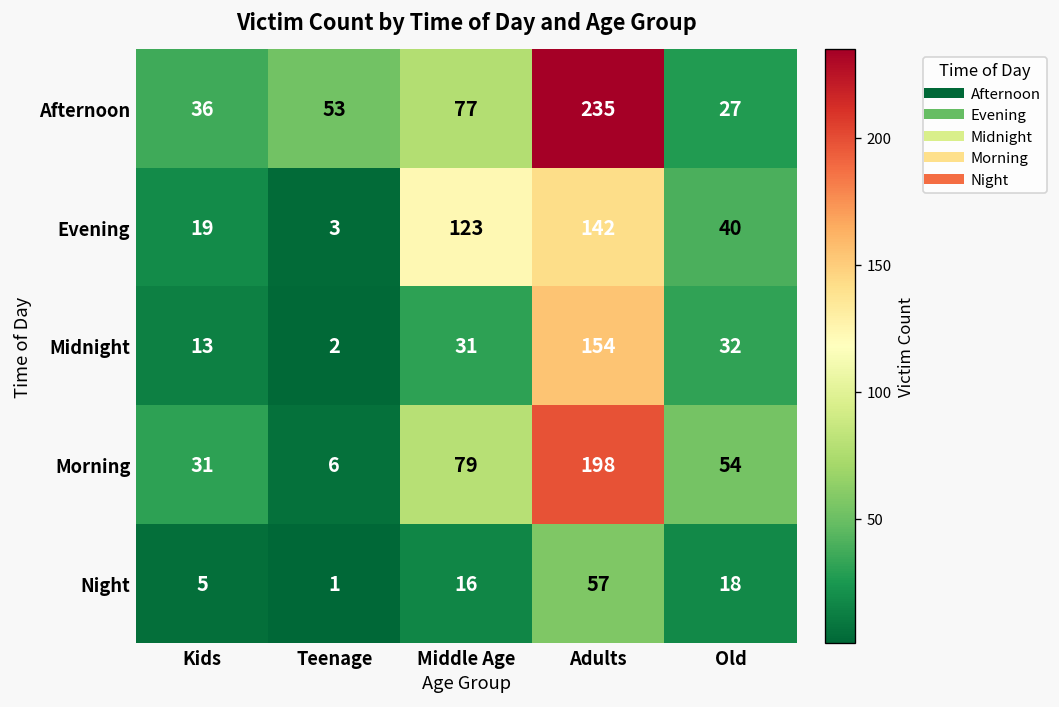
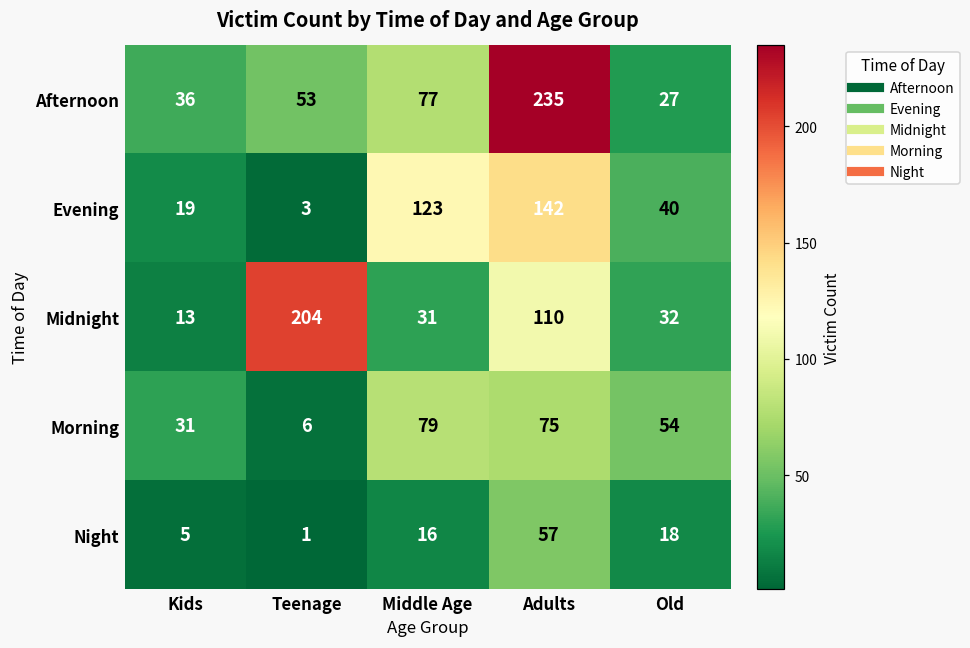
  {
    "Afternoon": {
      "Kids": 36,
      "Teenage": 53,
      "Middle Age": 77,
      "Adults": 235,
      "Old": 27
    },
    "Evening": {
      "Kids": 19,
      "Teenage": 3,
      "Middle Age": 123,
      "Adults": 142,
      "Old": 40
    },
    "Midnight": {
      "Kids": 13,
-     "Teenage": 2,
+     "Teenage": 204,
      "Middle Age": 31,
-     "Adults": 154,
+     "Adults": 110,
      "Old": 32
    },
    "Morning": {
      "Kids": 31,
      "Teenage": 6,
      "Middle Age": 79,
-     "Adults": 198,
+     "Adults": 75,
      "Old": 54
    },
    "Night": {
      "Kids": 5,
      "Teenage": 1,
      "Middle Age": 16,
      "Adults": 57,
      "Old": 18
    }
  }
